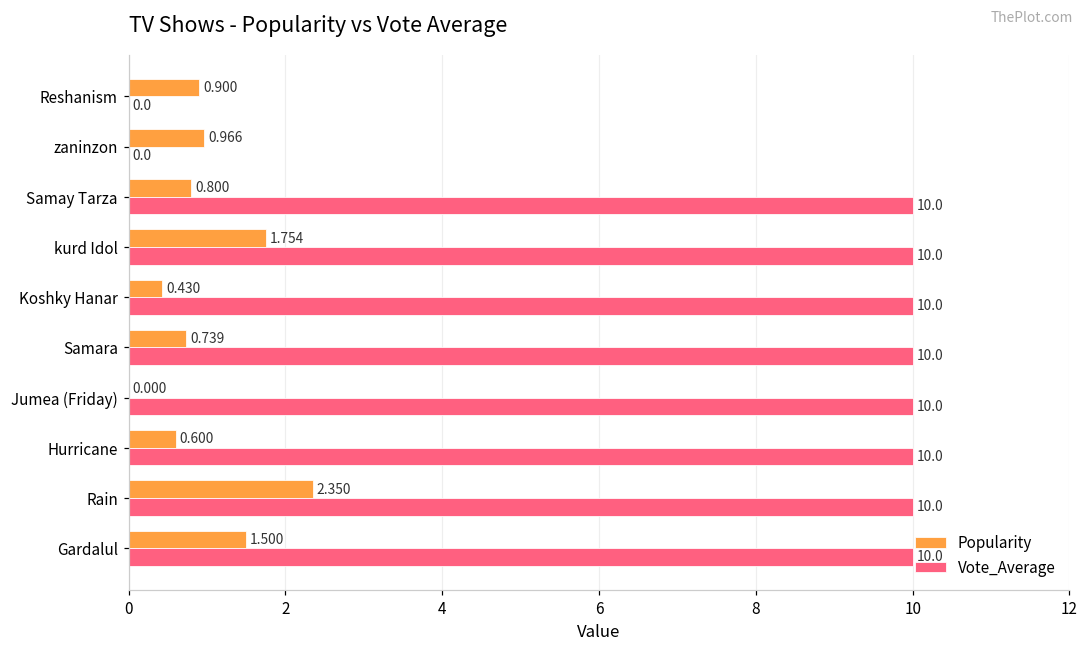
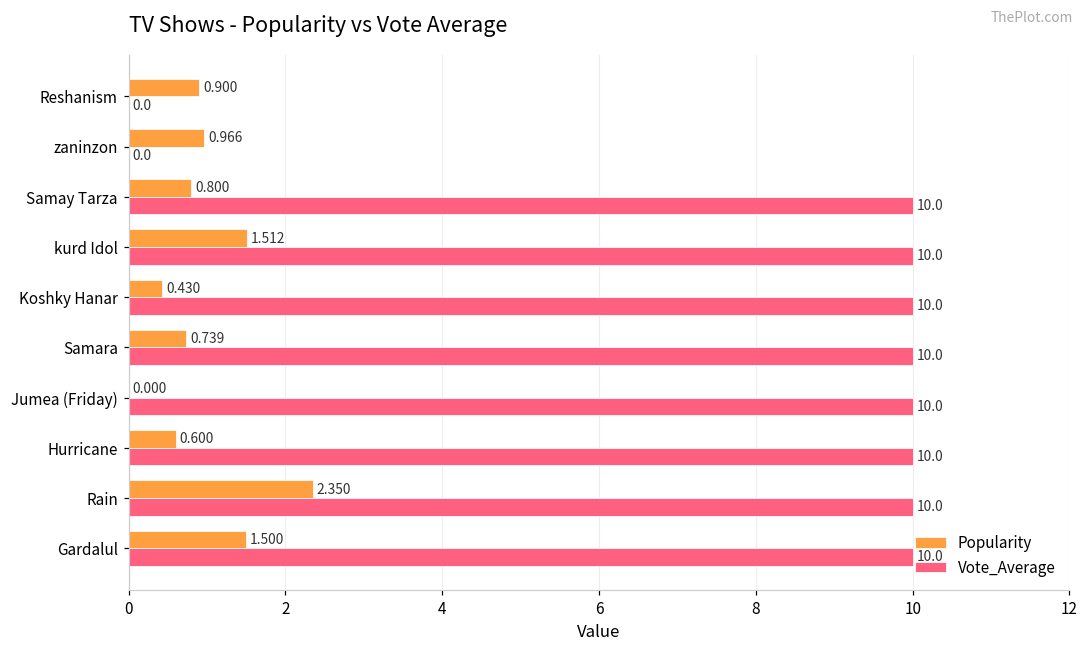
  {
    "Popularity": {
      "Reshanism": 0.900,
      "zaninzon": 0.966,
      "Samay Tarza": 0.800,
-     "kurd Idol": 1.754,
+     "kurd Idol": 1.512,
      "Koshky Hanar": 0.430,
      "Samara": 0.739,
      "Jumea (Friday)": 0.000,
      "Hurricane": 0.600,
      "Rain": 2.350,
      "Gardalul": 1.500
    },
    "Vote_Average": {
      "Reshanism": 0.0,
      "zaninzon": 0.0,
      "Samay Tarza": 10.0,
      "kurd Idol": 10.0,
      "Koshky Hanar": 10.0,
      "Samara": 10.0,
      "Jumea (Friday)": 10.0,
      "Hurricane": 10.0,
      "Rain": 10.0,
      "Gardalul": 10.0
    }
  }
